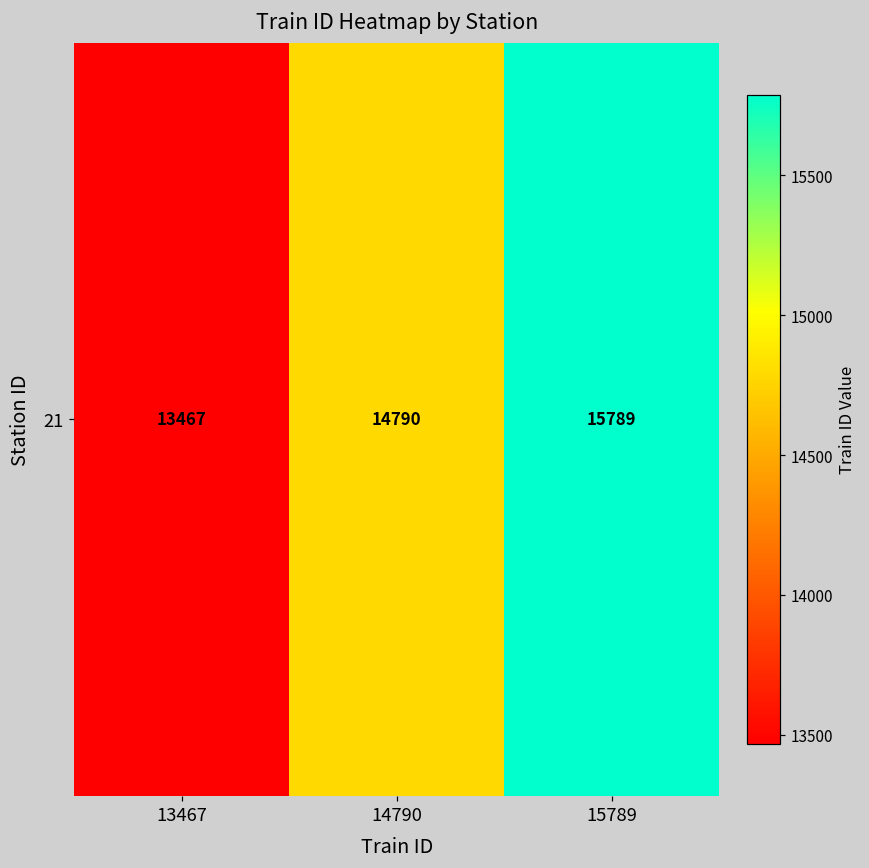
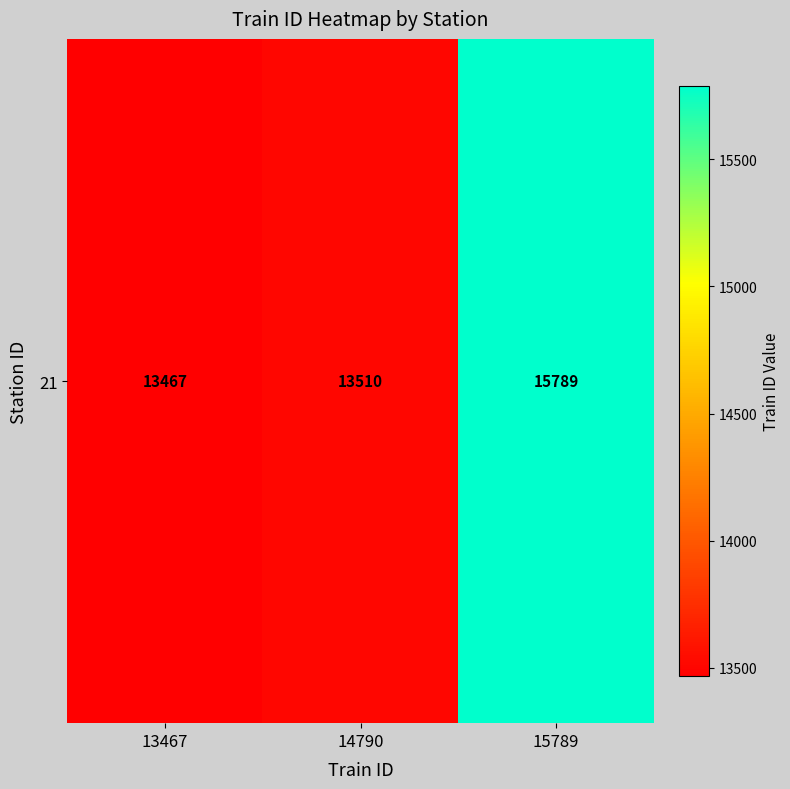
  {
    "21": {
      "13467": 13467,
-     "14790": 14790,
+     "14790": 13510,
      "15789": 15789
    }
  }
